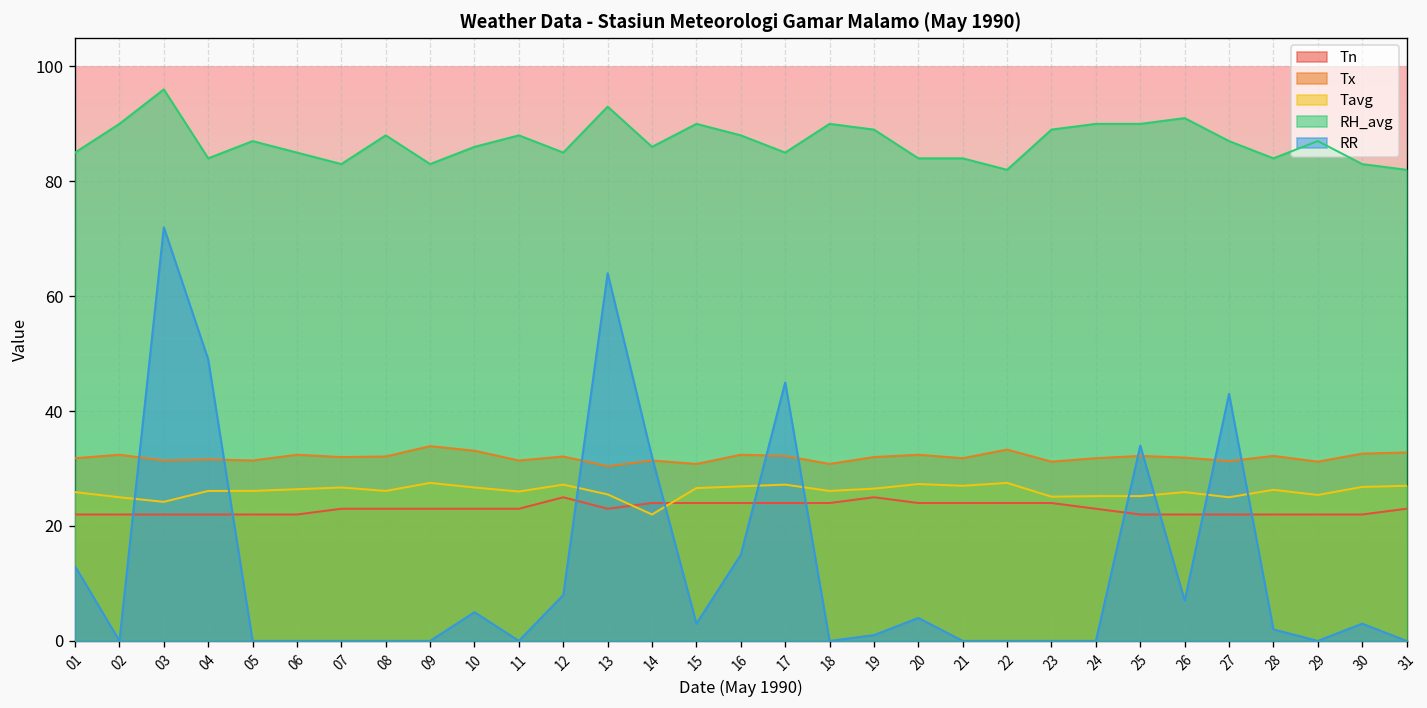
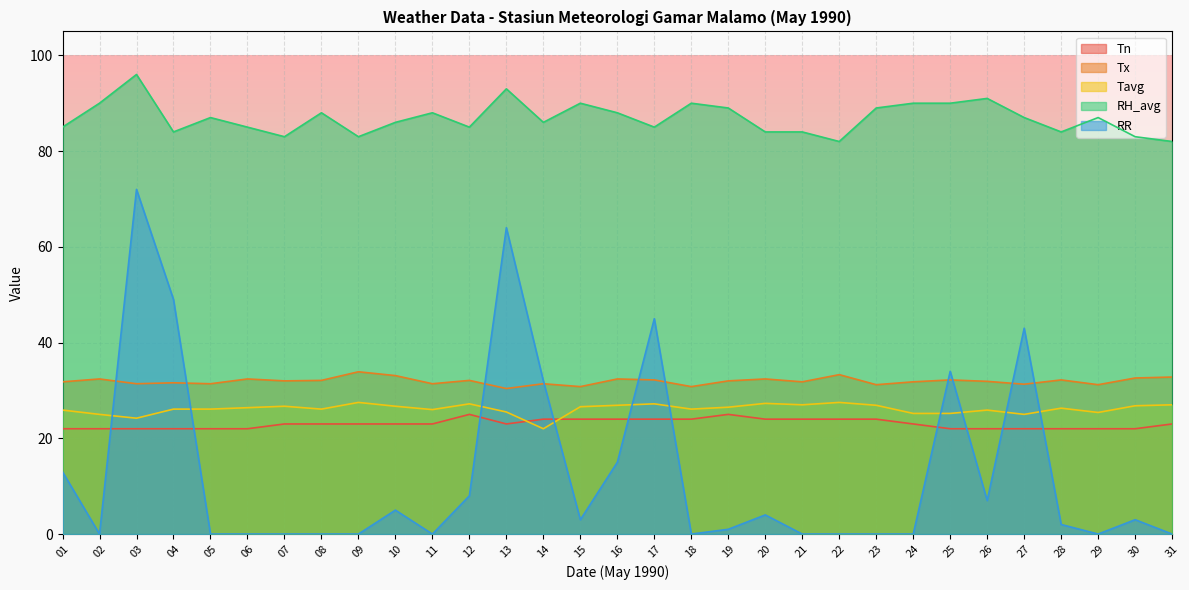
  {
    "Tavg": {
      "01": 26,
      "02": 25,
      "03": 24,
      "04": 26,
      "05": 26,
      "06": 26,
      "07": 27,
      "08": 26,
      "09": 28,
      "10": 27,
      "11": 26,
      "12": 27,
      "13": 26,
      "14": 22,
      "15": 27,
      "16": 27,
      "17": 27,
      "18": 26,
      "19": 27,
      "20": 27,
      "21": 27,
      "22": 28,
-     "23": 25,
+     "23": 27,
      "24": 25,
      "25": 25,
      "26": 26,
      "27": 25,
      "28": 26,
      "29": 25,
      "30": 27,
      "31": 27
    },
    "RH_avg": {
      "01": 85,
      "02": 90,
      "03": 96,
      "04": 84,
      "05": 87,
      "06": 85,
      "07": 83,
      "08": 88,
      "09": 83,
      "10": 86,
      "11": 88,
      "12": 85,
      "13": 93,
      "14": 86,
      "15": 90,
      "16": 88,
      "17": 85,
      "18": 90,
      "19": 89,
      "20": 84,
      "21": 84,
      "22": 82,
      "23": 89,
      "24": 90,
      "25": 90,
      "26": 91,
      "27": 87,
      "28": 84,
      "31": 82
    },
    "RR": {
      "01": 13,
      "02": 0,
      "03": 72,
      "04": 49,
      "05": 0,
      "06": 0,
      "07": 0,
      "08": 0,
      "09": 0,
      "10": 5,
      "11": 0,
      "12": 8,
      "13": 64,
      "14": 32,
      "15": 3,
      "16": 15,
      "17": 45,
      "18": 0,
      "19": 1,
      "20": 4,
      "21": 0,
      "22": 0,
      "23": 0,
      "24": 0,
      "25": 34,
      "26": 7,
      "27": 43,
      "28": 2,
      "29": 0,
      "30": 3,
      "31": 0
    }
  }
